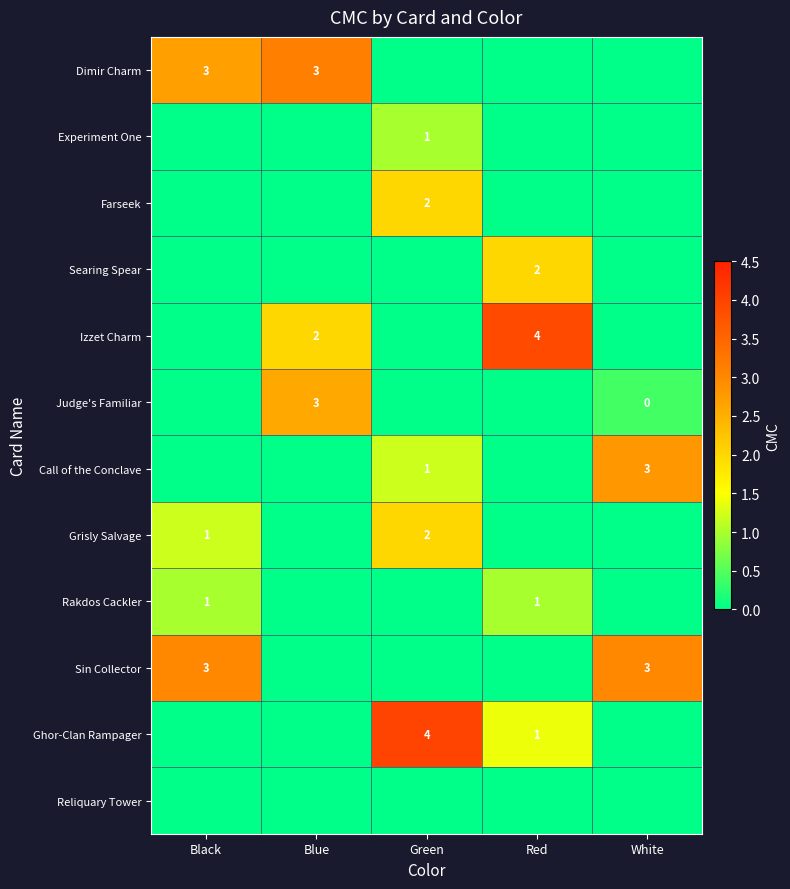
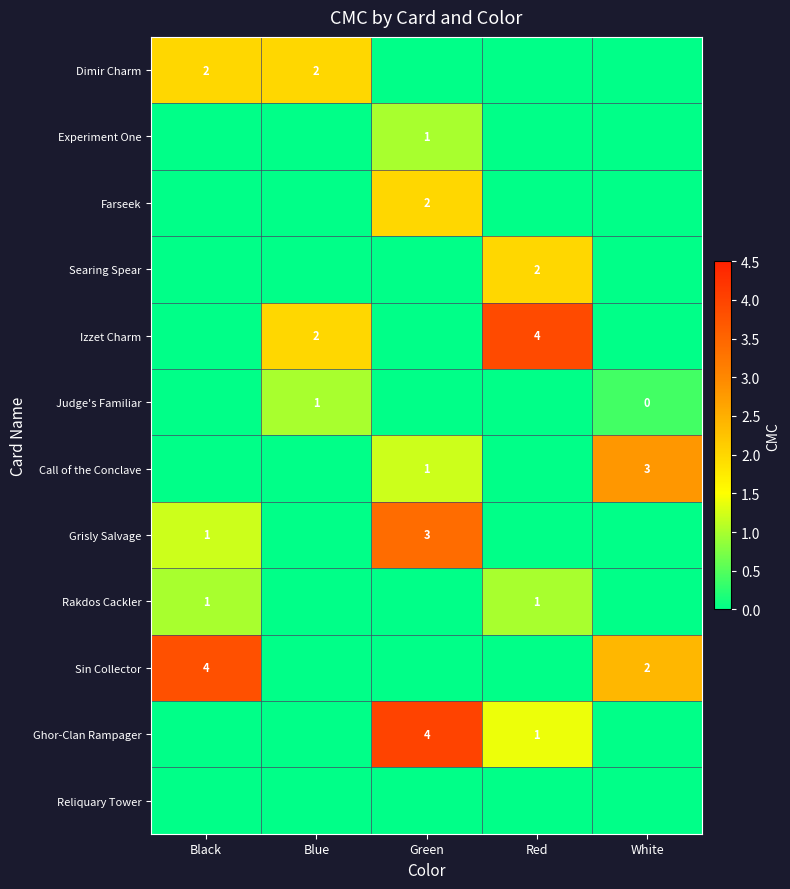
  {
    "Dimir Charm": {
-     "Black": 3,
-     "Blue": 3
+     "Black": 2,
+     "Blue": 2
    },
    "Experiment One": {
      "Green": 1
    },
    "Farseek": {
      "Green": 2
    },
    "Searing Spear": {
      "Red": 2
    },
    "Izzet Charm": {
      "Blue": 2,
      "Red": 4
    },
    "Judge's Familiar": {
-     "Blue": 3,
+     "Blue": 1,
      "White": 0
    },
    "Call of the Conclave": {
      "Green": 1,
      "White": 3
    },
    "Grisly Salvage": {
      "Black": 1,
-     "Green": 2
+     "Green": 3
    },
    "Rakdos Cackler": {
      "Black": 1,
      "Red": 1
    },
    "Sin Collector": {
-     "Black": 3,
-     "White": 3
+     "Black": 4,
+     "White": 2
    },
    "Ghor-Clan Rampager": {
      "Green": 4,
      "Red": 1
    }
  }
